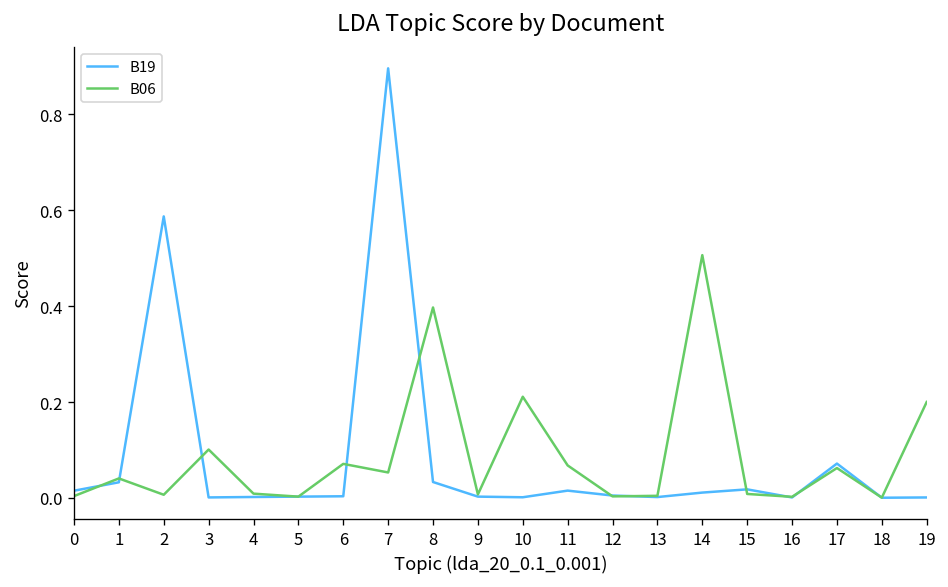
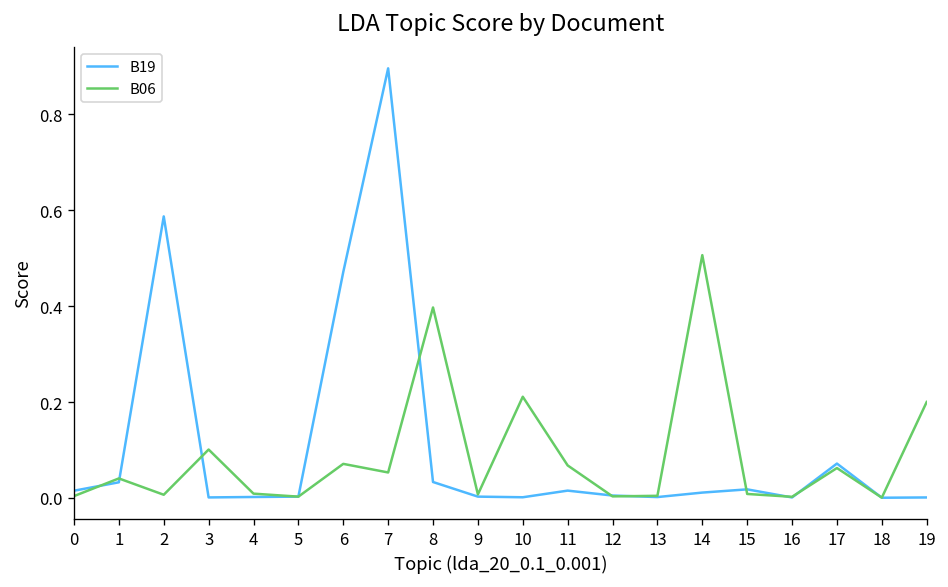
  {
    "B19": {
      "0": 0.02,
      "1": 0.03,
      "2": 0.59,
      "3": 0.00,
      "4": 0.00,
-     "6": 0.00,
+     "6": 0.47,
      "7": 0.90,
      "8": 0.03,
      "10": 0.00,
      "11": 0.02,
      "14": 0.01,
      "15": 0.02,
      "17": 0.07,
      "19": 0.00
    },
    "B06": {
      "0": 0.00,
      "1": 0.04,
      "2": 0.01,
      "3": 0.10,
      "4": 0.01,
      "6": 0.07,
      "7": 0.05,
      "8": 0.40,
      "10": 0.21,
      "11": 0.07,
      "14": 0.51,
      "15": 0.01,
      "17": 0.06,
      "19": 0.20
    }
  }
